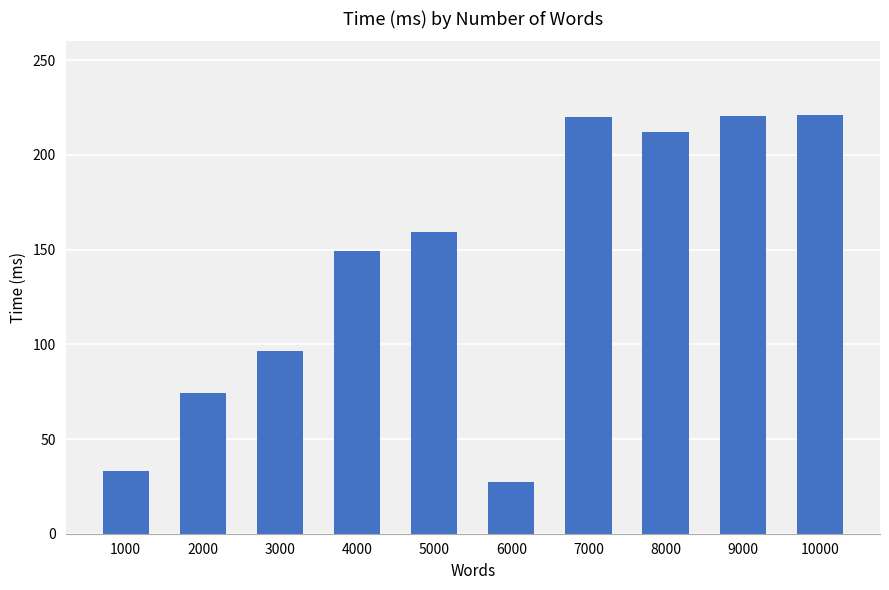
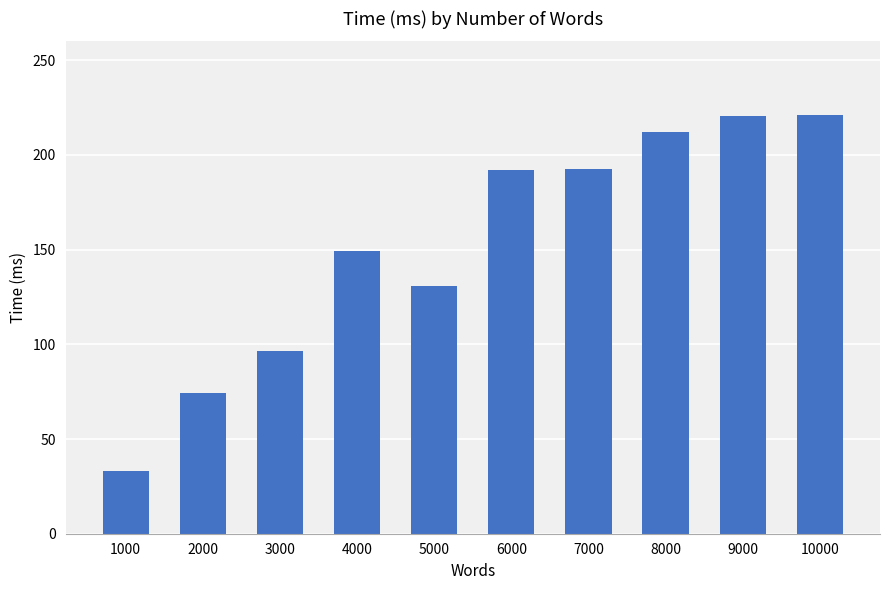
  {
    "1000": 33,
    "2000": 74,
    "3000": 97,
    "4000": 149,
-   "5000": 159,
-   "6000": 27,
-   "7000": 220,
+   "5000": 131,
+   "6000": 192,
+   "7000": 193,
    "8000": 212,
    "9000": 221,
    "10000": 221
  }
